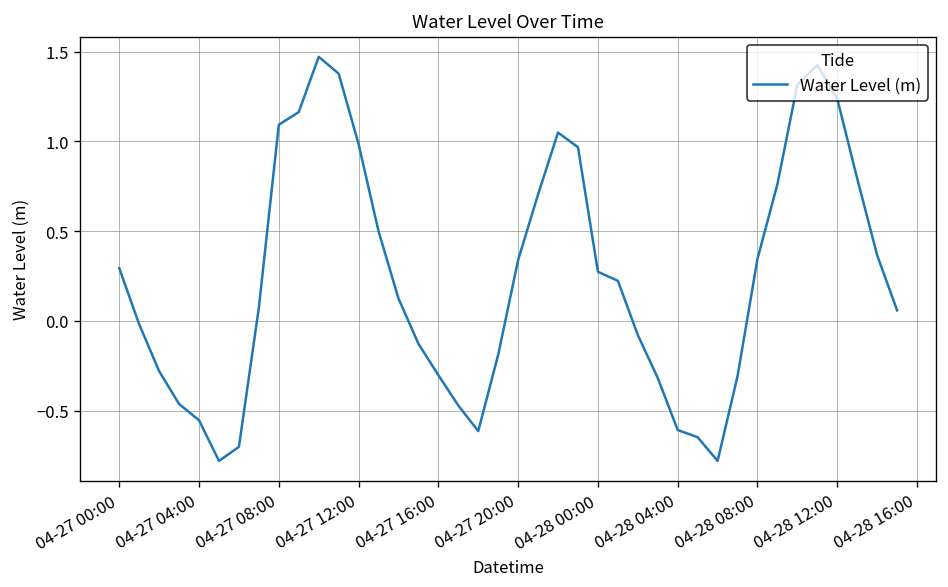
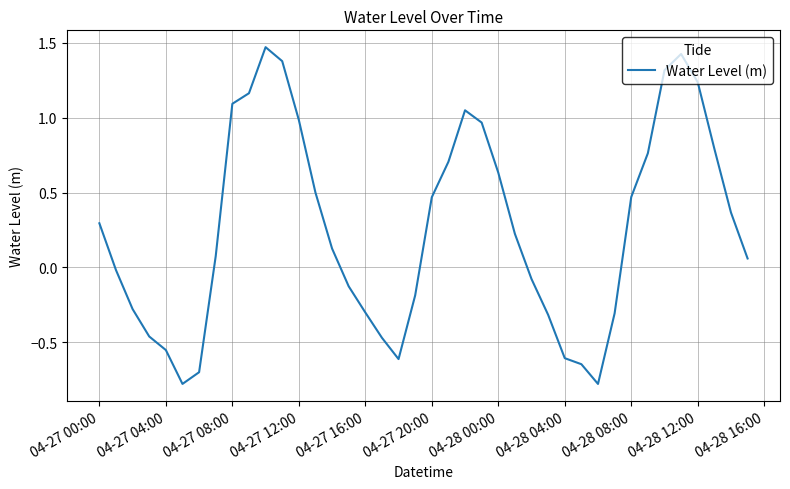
  {
    "04-27 00:00": 0.29,
    "04-27 04:00": -0.55,
    "04-27 08:00": 1.09,
    "04-27 12:00": 0.99,
    "04-27 16:00": -0.30,
-   "04-27 20:00": 0.34,
-   "04-28 00:00": 0.27,
+   "04-27 20:00": 0.47,
+   "04-28 00:00": 0.63,
    "04-28 04:00": -0.61,
-   "04-28 08:00": 0.35
+   "04-28 08:00": 0.47
  }
